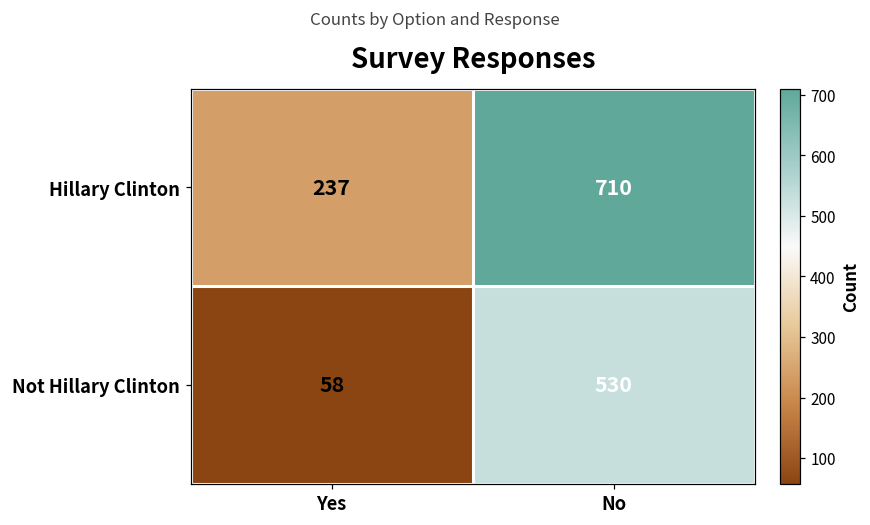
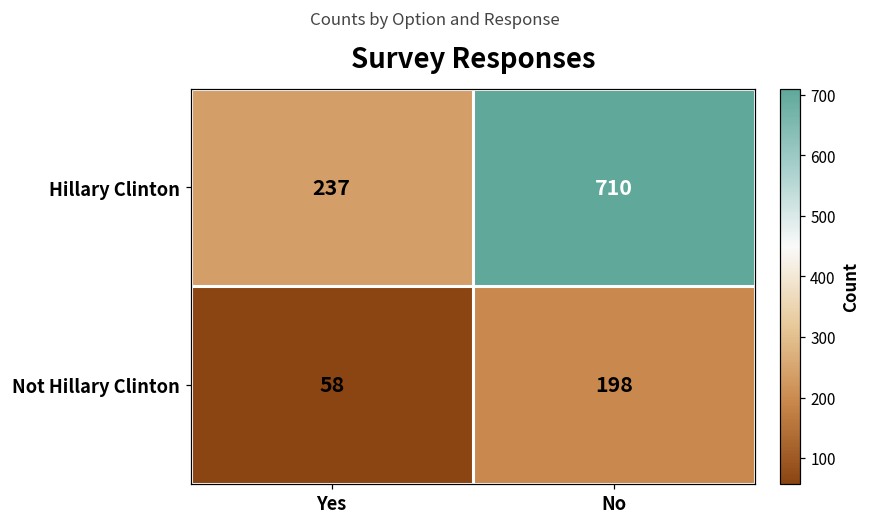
  {
    "Hillary Clinton": {
      "Yes": 237,
      "No": 710
    },
    "Not Hillary Clinton": {
      "Yes": 58,
-     "No": 530
+     "No": 198
    }
  }
